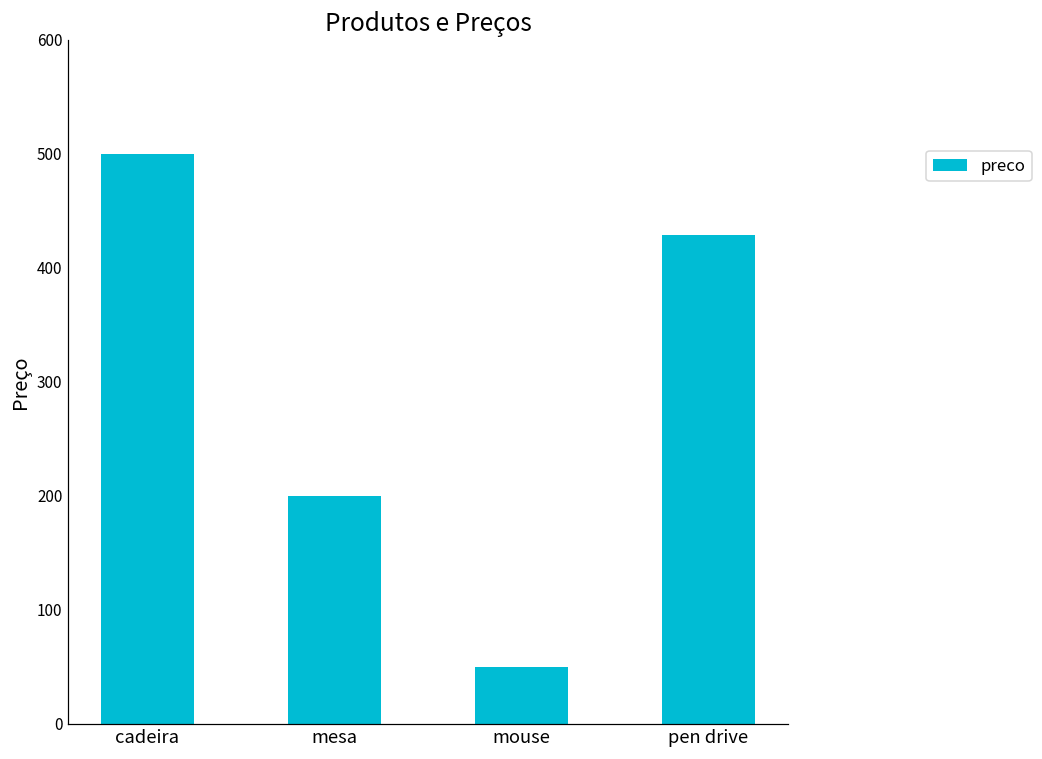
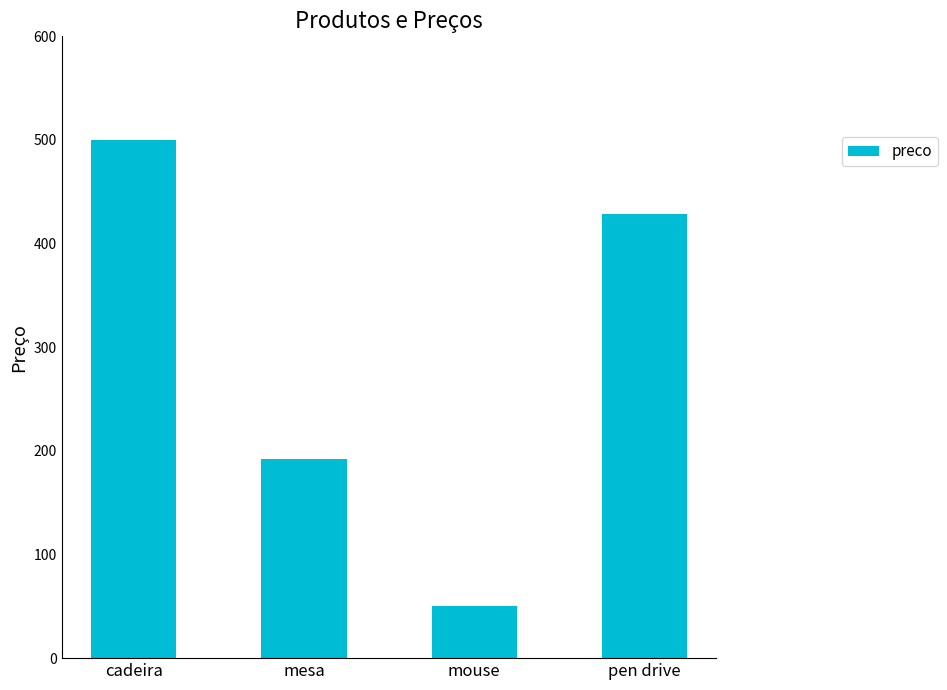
  {
    "cadeira": 500,
-   "mesa": 200,
+   "mesa": 192,
    "mouse": 50,
    "pen drive": 429
  }
